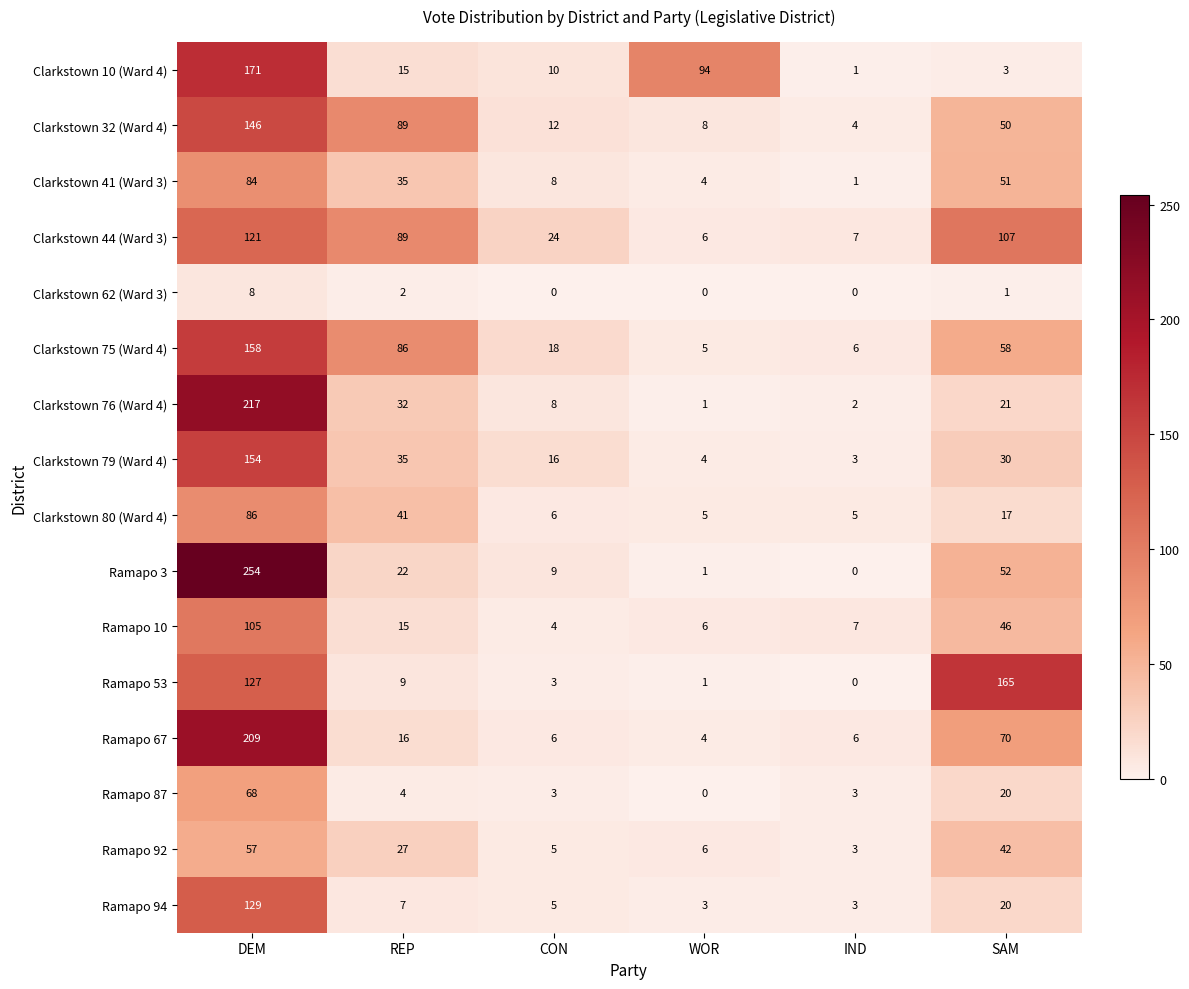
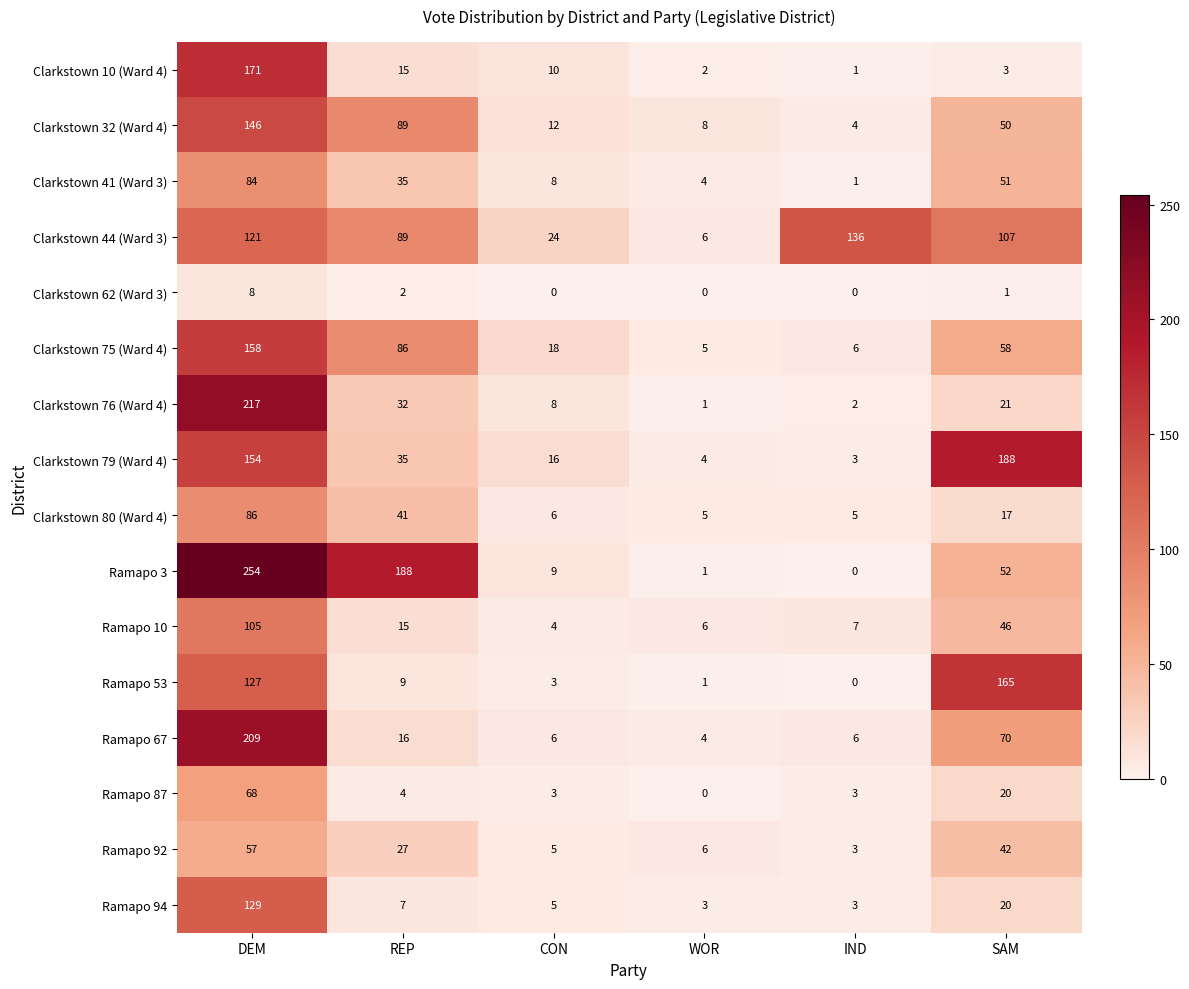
  {
    "Clarkstown 10 (Ward 4)": {
      "DEM": 171,
      "REP": 15,
      "CON": 10,
-     "WOR": 94,
+     "WOR": 2,
      "IND": 1,
      "SAM": 3
    },
    "Clarkstown 32 (Ward 4)": {
      "DEM": 146,
      "REP": 89,
      "CON": 12,
      "WOR": 8,
      "IND": 4,
      "SAM": 50
    },
    "Clarkstown 41 (Ward 3)": {
      "DEM": 84,
      "REP": 35,
      "CON": 8,
      "WOR": 4,
      "IND": 1,
      "SAM": 51
    },
    "Clarkstown 44 (Ward 3)": {
      "DEM": 121,
      "REP": 89,
      "CON": 24,
      "WOR": 6,
-     "IND": 7,
+     "IND": 136,
      "SAM": 107
    },
    "Clarkstown 62 (Ward 3)": {
      "DEM": 8,
      "REP": 2,
      "CON": 0,
      "WOR": 0,
      "IND": 0,
      "SAM": 1
    },
    "Clarkstown 75 (Ward 4)": {
      "DEM": 158,
      "REP": 86,
      "CON": 18,
      "WOR": 5,
      "IND": 6,
      "SAM": 58
    },
    "Clarkstown 76 (Ward 4)": {
      "DEM": 217,
      "REP": 32,
      "CON": 8,
      "WOR": 1,
      "IND": 2,
      "SAM": 21
    },
    "Clarkstown 79 (Ward 4)": {
      "DEM": 154,
      "REP": 35,
      "CON": 16,
      "WOR": 4,
      "IND": 3,
-     "SAM": 30
+     "SAM": 188
    },
    "Clarkstown 80 (Ward 4)": {
      "DEM": 86,
      "REP": 41,
      "CON": 6,
      "WOR": 5,
      "IND": 5,
      "SAM": 17
    },
    "Ramapo 3": {
      "DEM": 254,
-     "REP": 22,
+     "REP": 188,
      "CON": 9,
      "WOR": 1,
      "IND": 0,
      "SAM": 52
    },
    "Ramapo 10": {
      "DEM": 105,
      "REP": 15,
      "CON": 4,
      "WOR": 6,
      "IND": 7,
      "SAM": 46
    },
    "Ramapo 53": {
      "DEM": 127,
      "REP": 9,
      "CON": 3,
      "WOR": 1,
      "IND": 0,
      "SAM": 165
    },
    "Ramapo 67": {
      "DEM": 209,
      "REP": 16,
      "CON": 6,
      "WOR": 4,
      "IND": 6,
      "SAM": 70
    },
    "Ramapo 87": {
      "DEM": 68,
      "REP": 4,
      "CON": 3,
      "WOR": 0,
      "IND": 3,
      "SAM": 20
    },
    "Ramapo 92": {
      "DEM": 57,
      "REP": 27,
      "CON": 5,
      "WOR": 6,
      "IND": 3,
      "SAM": 42
    },
    "Ramapo 94": {
      "DEM": 129,
      "REP": 7,
      "CON": 5,
      "WOR": 3,
      "IND": 3,
      "SAM": 20
    }
  }
